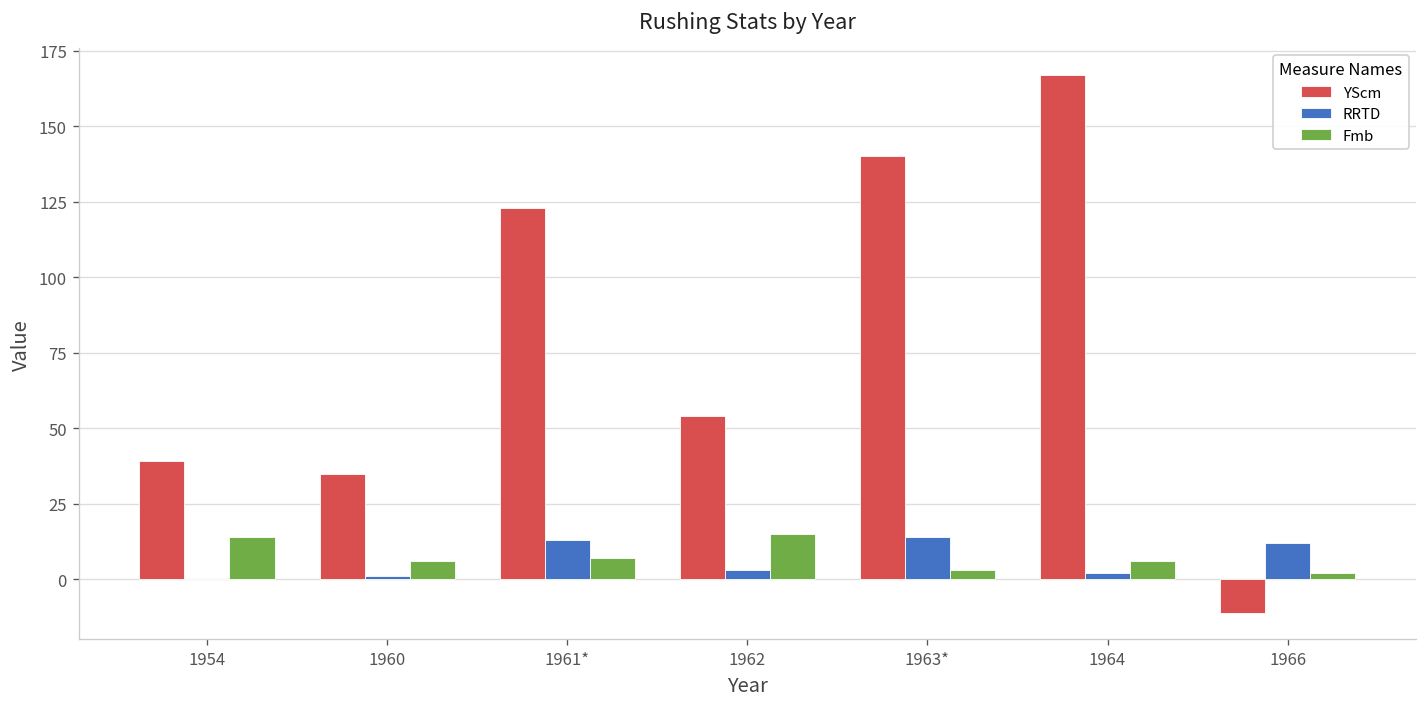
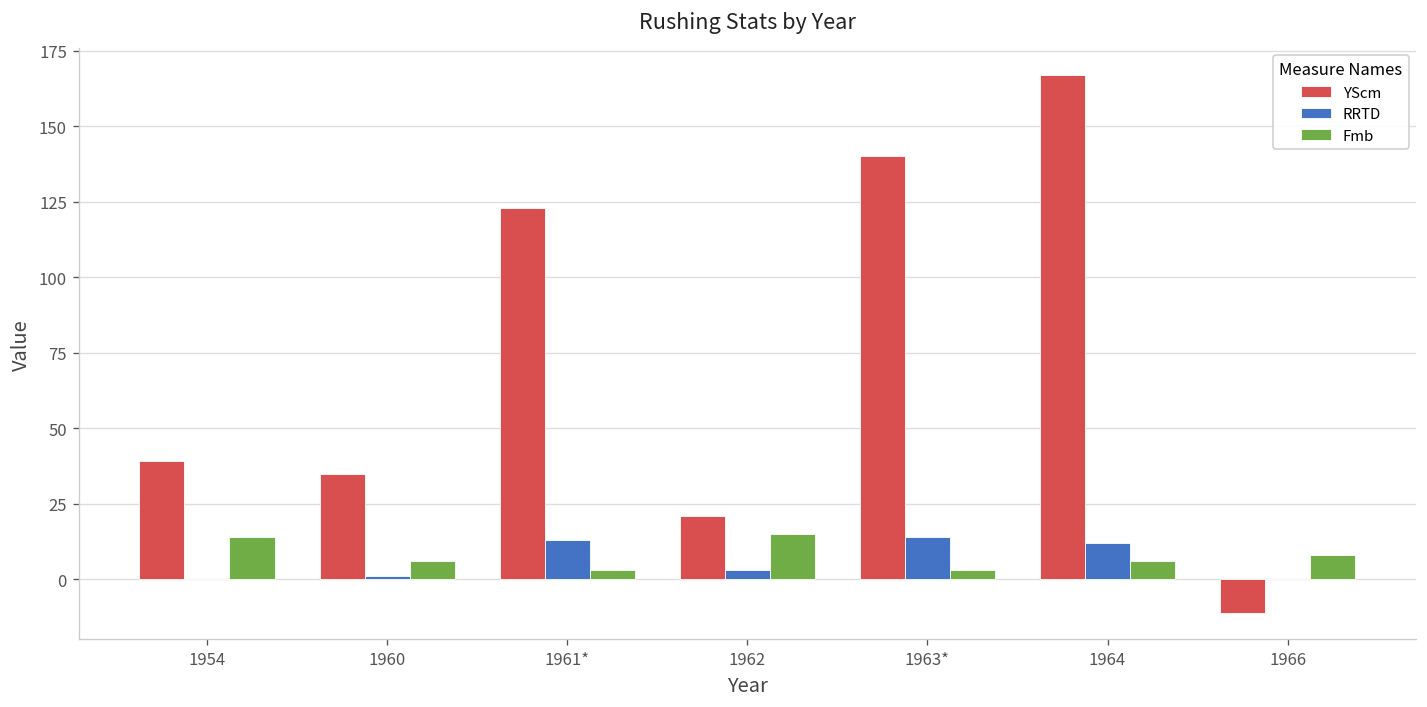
  {
    "YScm": {
      "1954": 39,
      "1960": 35,
      "1961*": 123,
-     "1962": 54,
+     "1962": 21,
      "1963*": 140,
      "1964": 167,
      "1966": -11
    },
    "RRTD": {
      "1954": 0,
      "1960": 1,
      "1961*": 13,
      "1962": 3,
      "1963*": 14,
-     "1964": 2,
-     "1966": 12
+     "1964": 12,
+     "1966": 0
    },
    "Fmb": {
      "1954": 14,
      "1960": 6,
-     "1961*": 7,
+     "1961*": 3,
      "1962": 15,
      "1963*": 3,
      "1964": 6,
-     "1966": 2
+     "1966": 8
    }
  }
